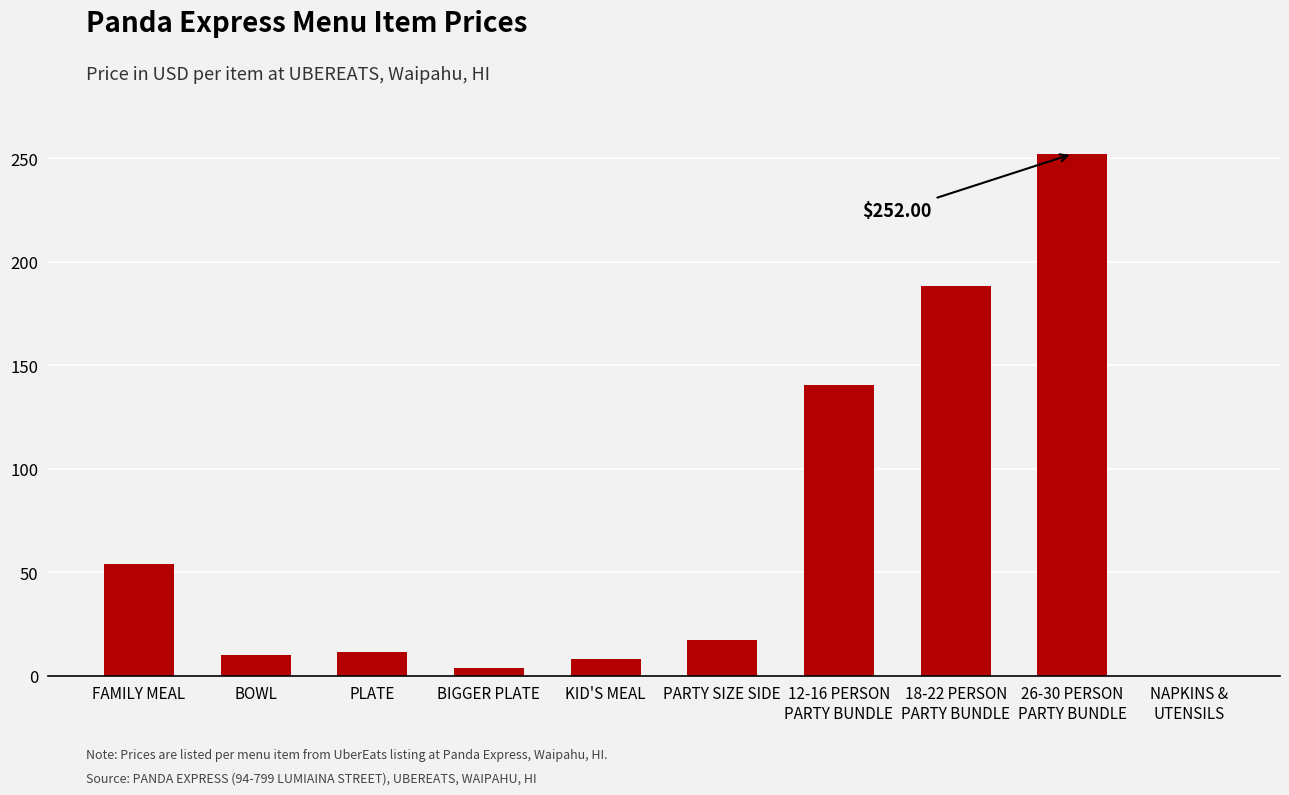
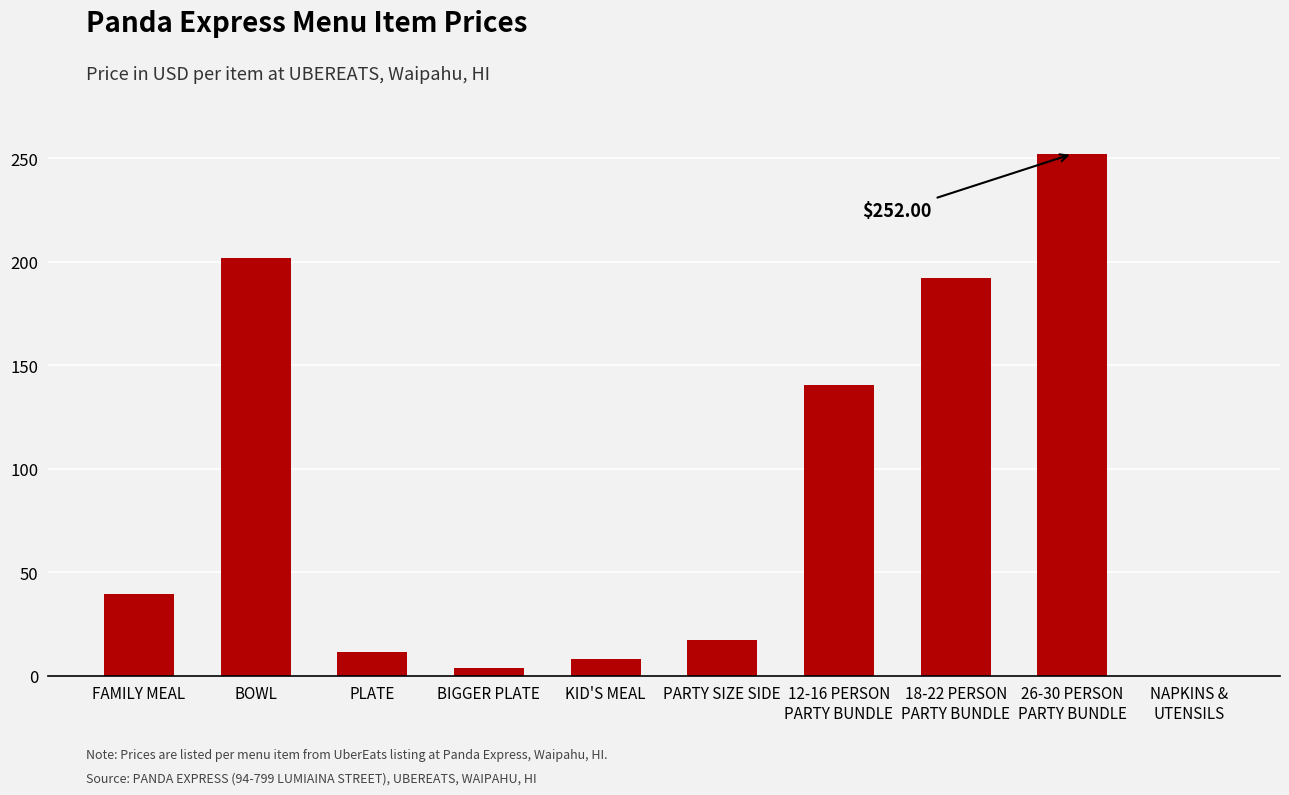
  {
-   "FAMILY MEAL": 54,
-   "BOWL": 10,
+   "FAMILY MEAL": 40,
+   "BOWL": 202,
    "PLATE": 12,
    "BIGGER PLATE": 4,
    "KID'S MEAL": 8,
    "PARTY SIZE SIDE": 17,
    "12-16 PERSON PARTY BUNDLE": 141,
-   "18-22 PERSON PARTY BUNDLE": 188,
+   "18-22 PERSON PARTY BUNDLE": 192,
    "NAPKINS & UTENSILS": 0
  }
